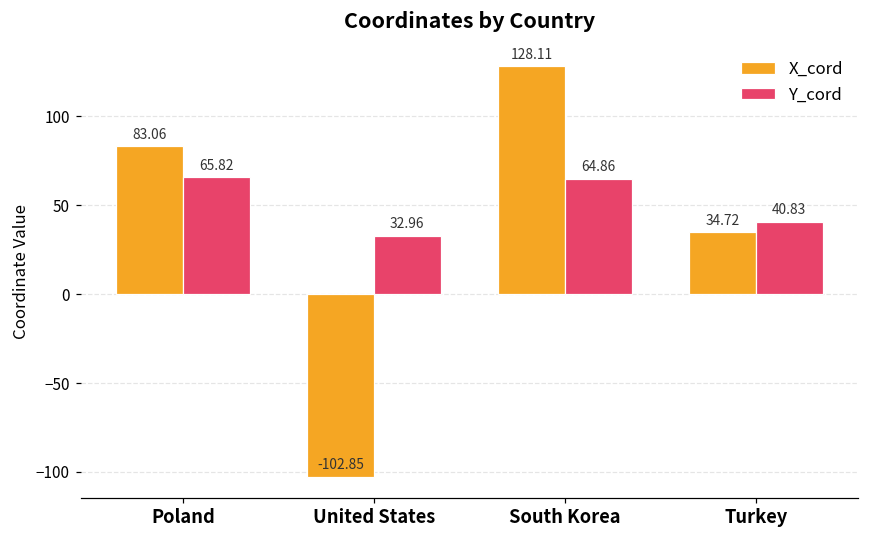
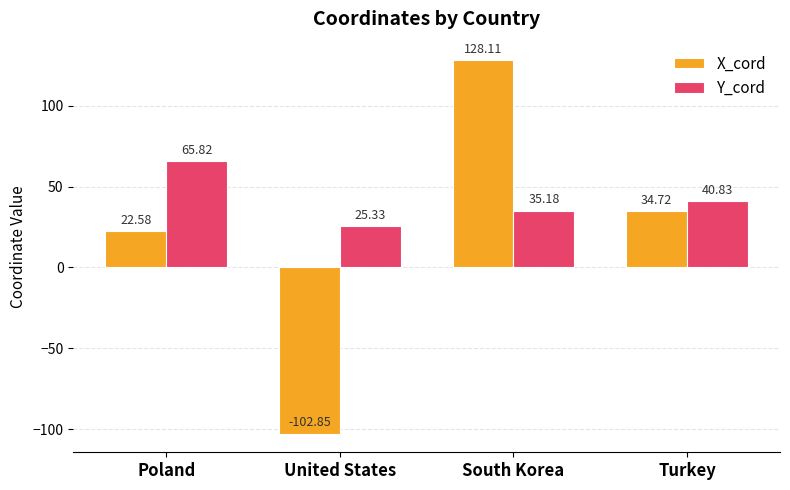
  {
    "X_cord": {
-     "Poland": 83.06,
+     "Poland": 22.58,
      "United States": -102.85,
      "South Korea": 128.11,
      "Turkey": 34.72
    },
    "Y_cord": {
      "Poland": 65.82,
-     "United States": 32.96,
-     "South Korea": 64.86,
+     "United States": 25.33,
+     "South Korea": 35.18,
      "Turkey": 40.83
    }
  }
